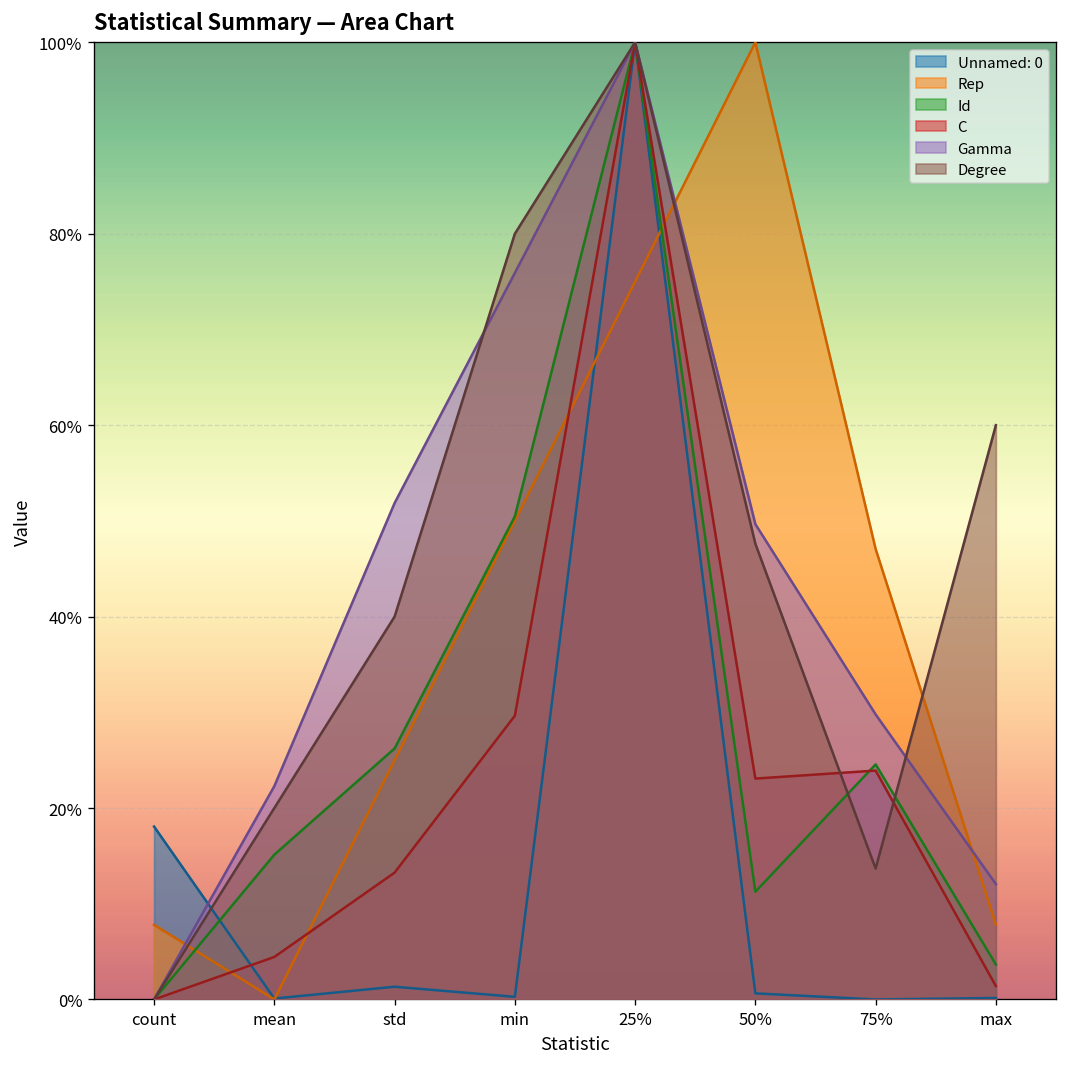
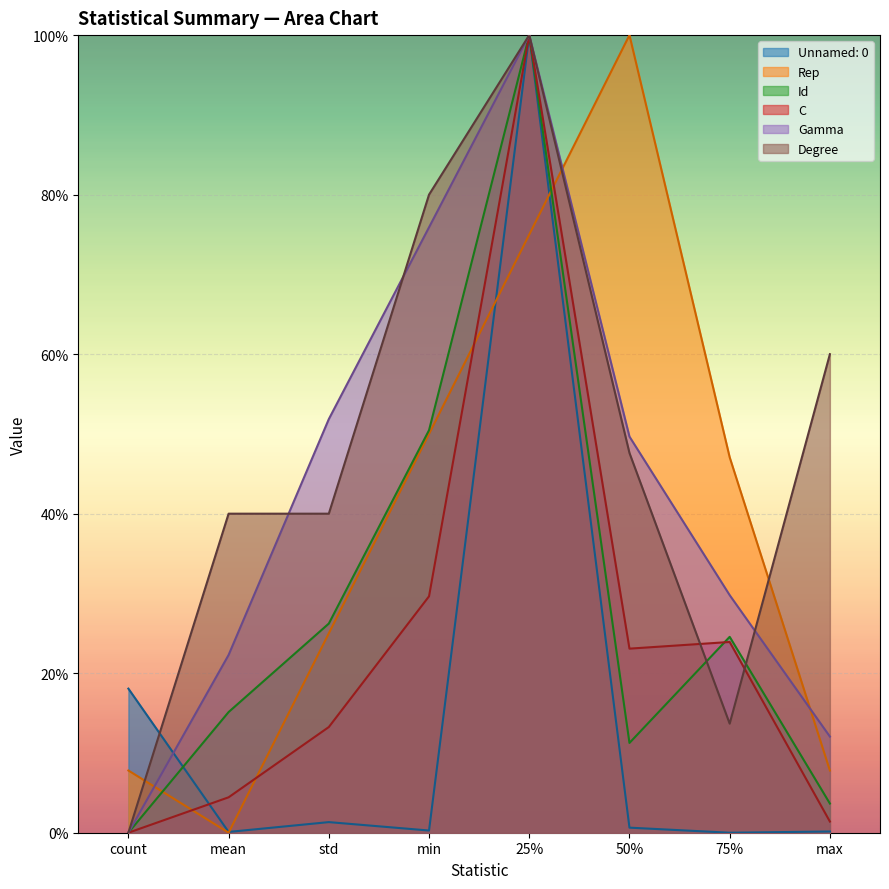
  {
    "Unnamed: 0": {
      "count": "18%",
      "std": "1%",
      "min": "0%",
      "50%": "1%",
      "75%": "0%",
      "max": "0%"
    },
    "Rep": {
      "count": "8%",
      "std": "25%",
      "min": "50%",
      "25%": "75%",
      "50%": "100%",
      "75%": "47%",
      "max": "8%"
    },
    "Id": {
      "mean": "15%",
      "std": "26%",
      "min": "50%",
      "50%": "11%",
      "75%": "25%",
      "max": "4%"
    },
    "C": {
      "mean": "4%",
      "std": "13%",
      "min": "30%",
      "50%": "23%",
      "75%": "24%",
      "max": "1%"
    },
    "Gamma": {
      "mean": "22%",
      "std": "52%",
      "min": "76%",
      "50%": "50%",
      "75%": "30%",
      "max": "12%"
    },
    "Degree": {
-     "mean": "20%",
+     "mean": "40%",
      "std": "40%",
      "min": "80%",
      "50%": "48%",
      "75%": "14%",
      "max": "60%"
    }
  }
